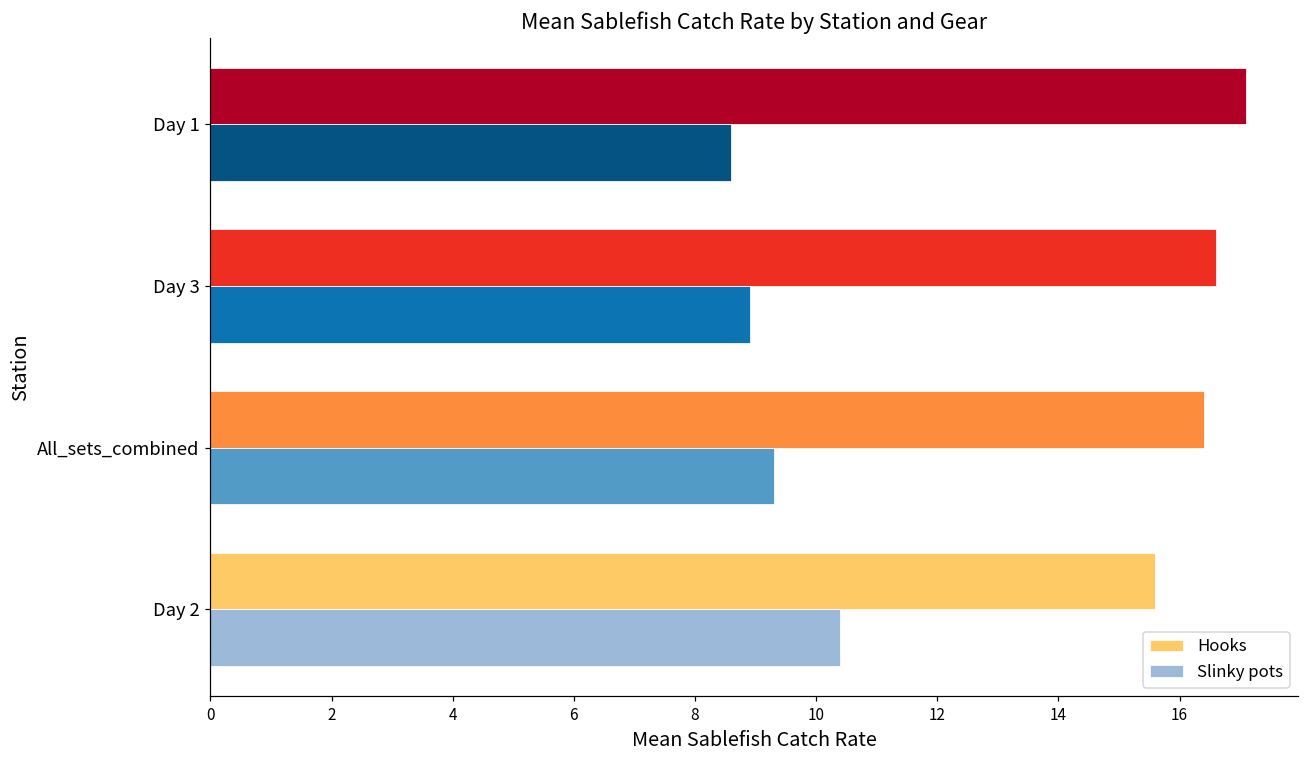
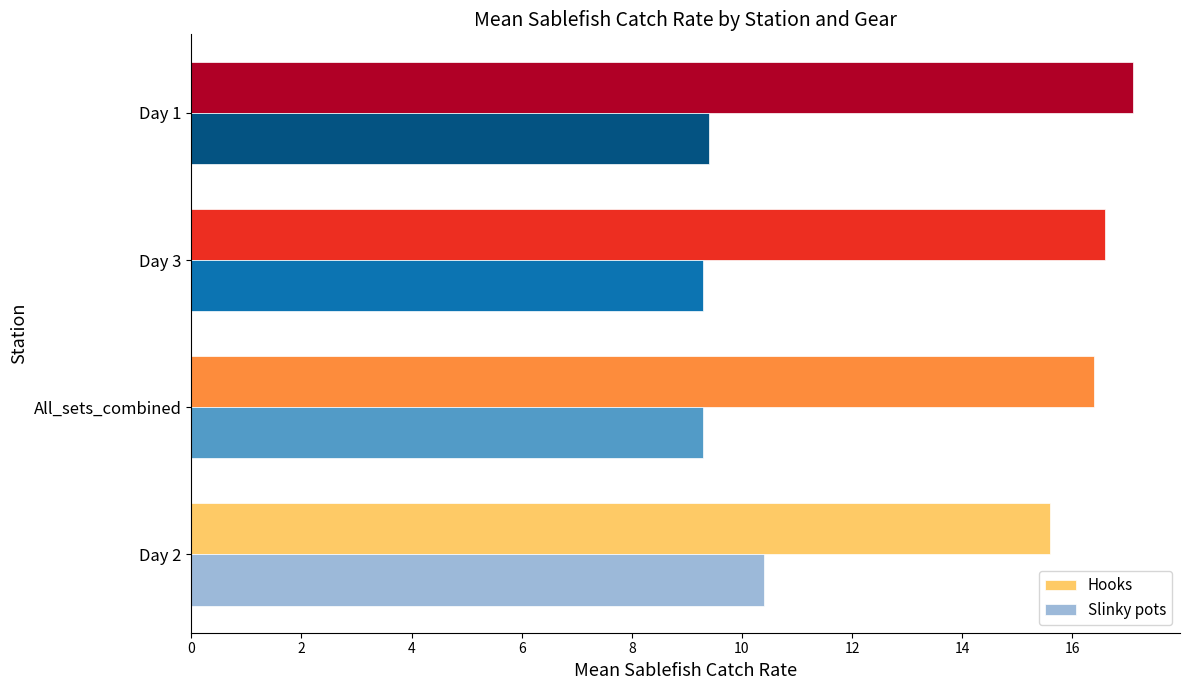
  {
    "Hooks": {
      "Day 1": 17.1,
      "Day 3": 16.6,
      "All_sets_combined": 16.4,
      "Day 2": 15.6
    },
    "Slinky pots": {
-     "Day 1": 8.6,
-     "Day 3": 8.9,
+     "Day 1": 9.4,
+     "Day 3": 9.3,
      "All_sets_combined": 9.3,
      "Day 2": 10.4
    }
  }
